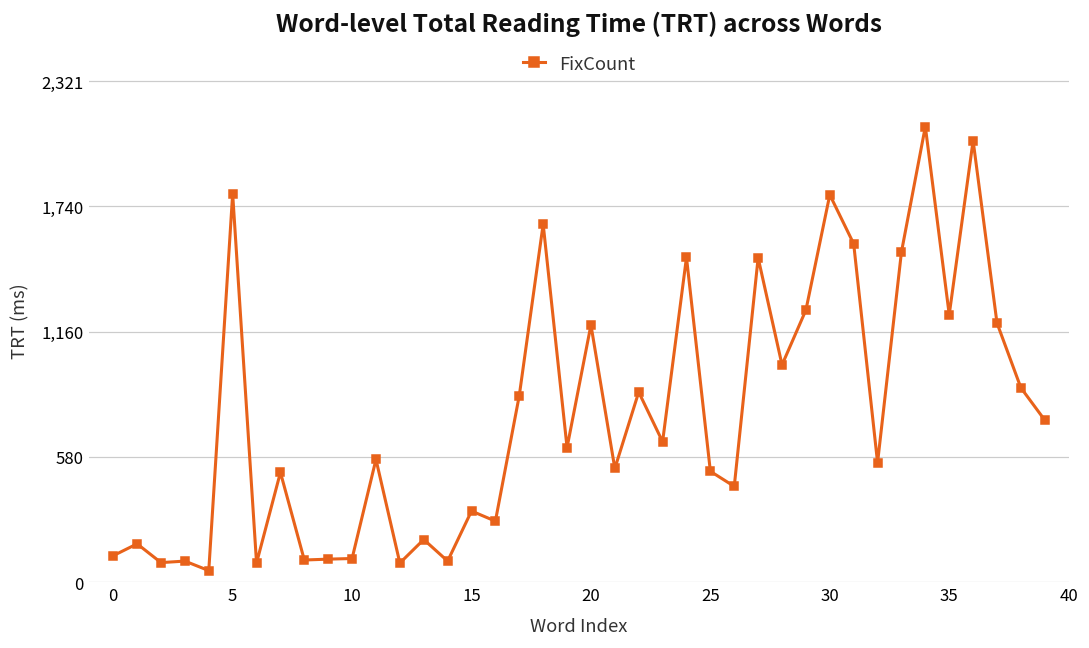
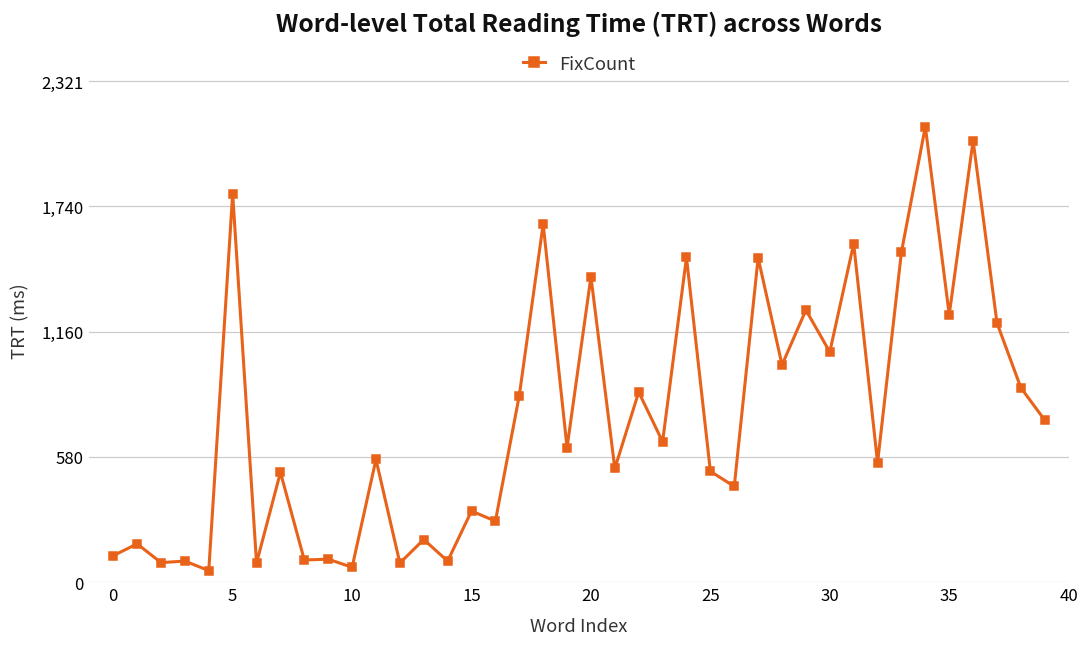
  {
    "0": "120",
    "5": "1,800",
-   "10": "110",
+   "10": "70",
    "15": "330",
-   "20": "1,190",
+   "20": "1,410",
    "25": "510",
-   "30": "1,790",
+   "30": "1,070",
    "35": "1,240"
  }
